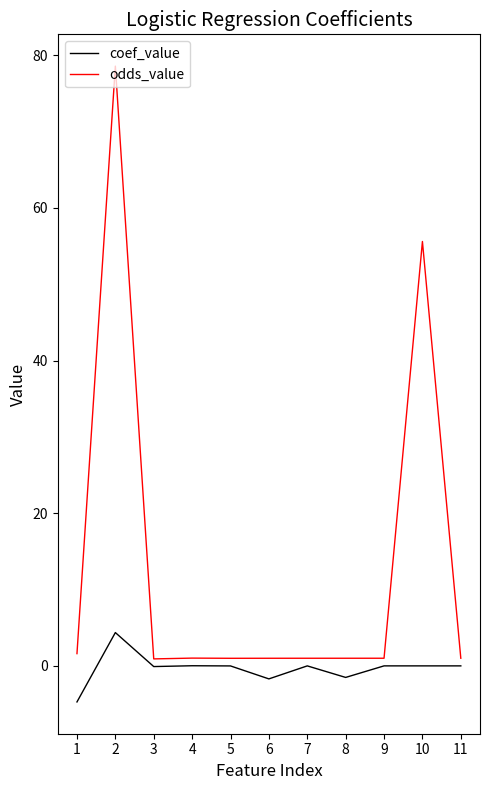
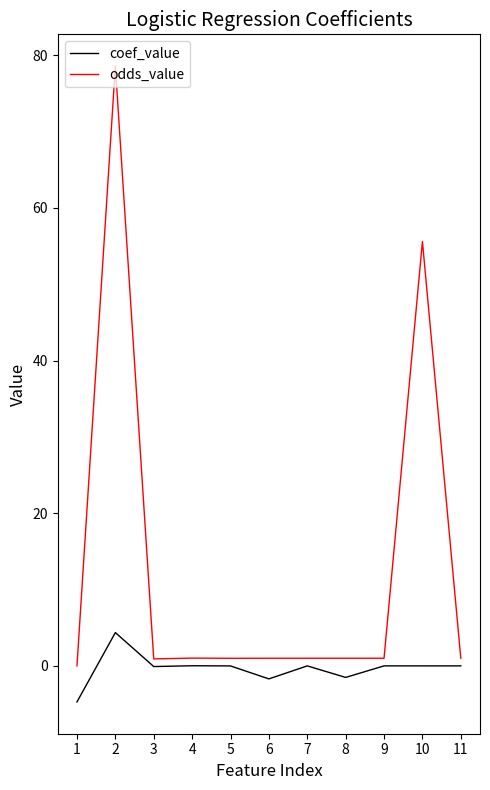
  {
    "coef_value": {
      "1": -5,
      "2": 4,
      "3": 0,
      "4": 0,
      "5": 0,
      "6": -2,
      "7": 0,
      "8": -2,
      "9": 0,
      "10": 0,
      "11": 0
    },
    "odds_value": {
-     "1": 2,
+     "1": 0,
      "3": 1,
      "4": 1,
      "5": 1,
      "6": 1,
      "7": 1,
      "8": 1,
      "9": 1,
      "10": 56,
      "11": 1
    }
  }
